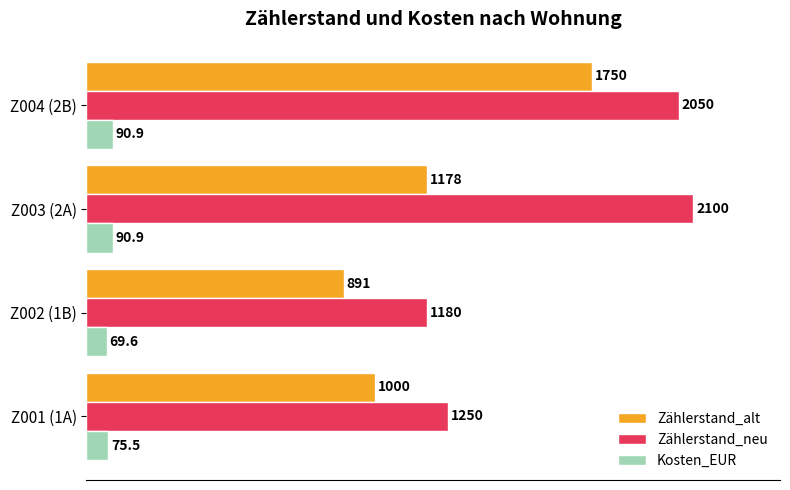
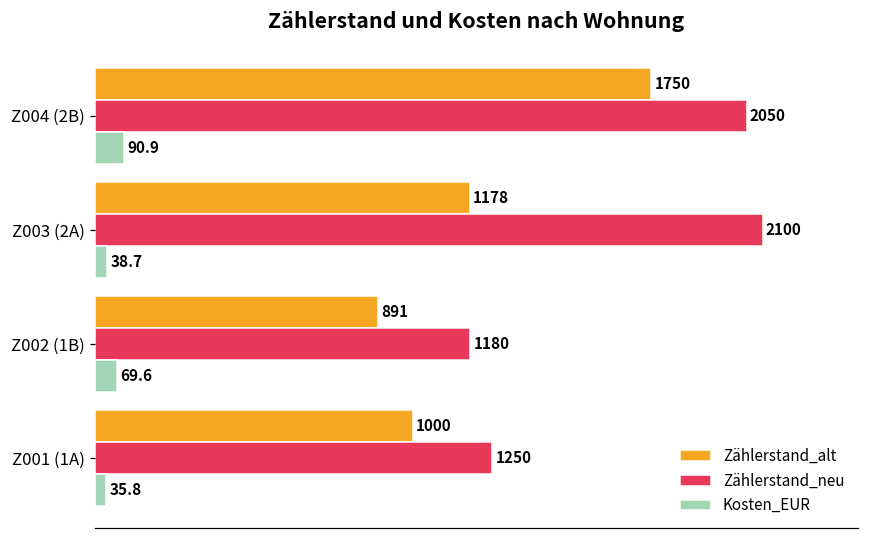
  {
    "Zählerstand_alt": {
      "Z004 (2B)": 1750,
      "Z003 (2A)": 1178,
      "Z002 (1B)": 891,
      "Z001 (1A)": 1000
    },
    "Zählerstand_neu": {
      "Z004 (2B)": 2050,
      "Z003 (2A)": 2100,
      "Z002 (1B)": 1180,
      "Z001 (1A)": 1250
    },
    "Kosten_EUR": {
      "Z004 (2B)": 90.9,
-     "Z003 (2A)": 90.9,
+     "Z003 (2A)": 38.7,
      "Z002 (1B)": 69.6,
-     "Z001 (1A)": 75.5
+     "Z001 (1A)": 35.8
    }
  }
